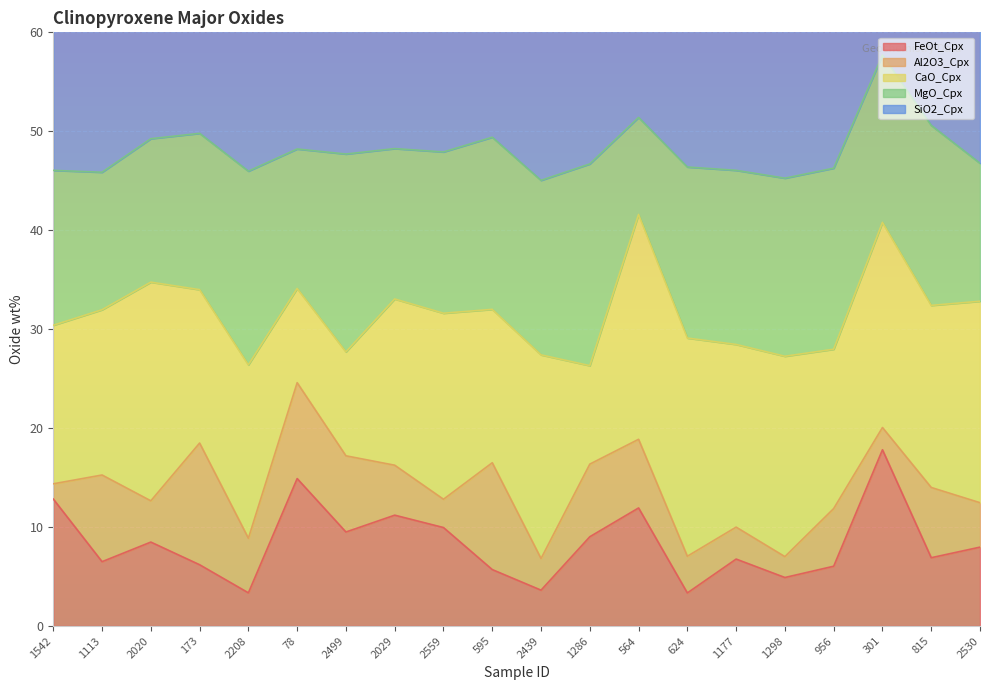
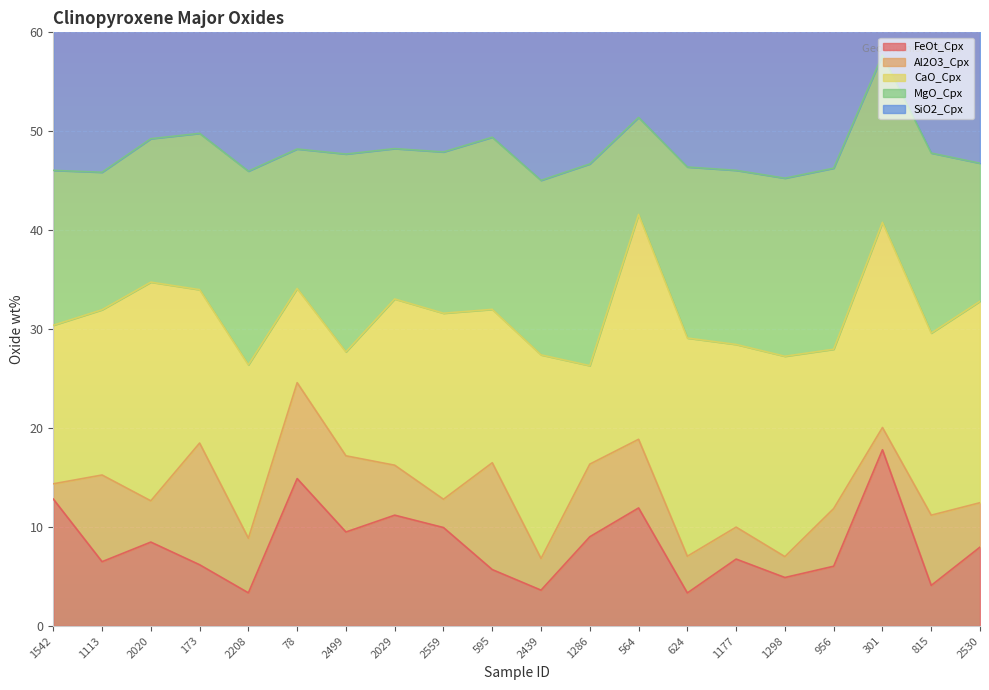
  {
    "FeOt_Cpx": {
      "1542": 13,
      "1113": 7,
      "2020": 8,
      "173": 6,
      "2208": 3,
      "78": 15,
      "2499": 10,
      "2029": 11,
      "2559": 10,
      "595": 6,
      "2439": 4,
      "1286": 9,
      "564": 12,
      "624": 3,
      "1177": 7,
      "1298": 5,
      "956": 6,
      "301": 18,
-     "815": 7,
+     "815": 4,
      "2530": 8
    },
    "MgO_Cpx": {
      "1542": 16,
      "1113": 14,
      "2020": 15,
      "173": 16,
      "2208": 20,
      "78": 14,
      "2499": 20,
      "2029": 15,
      "2559": 16,
      "595": 17,
      "2439": 18,
      "1286": 20,
      "564": 10,
      "624": 17,
      "1177": 18,
      "1298": 18,
      "956": 18,
      "815": 18,
      "2530": 14
    }
  }
